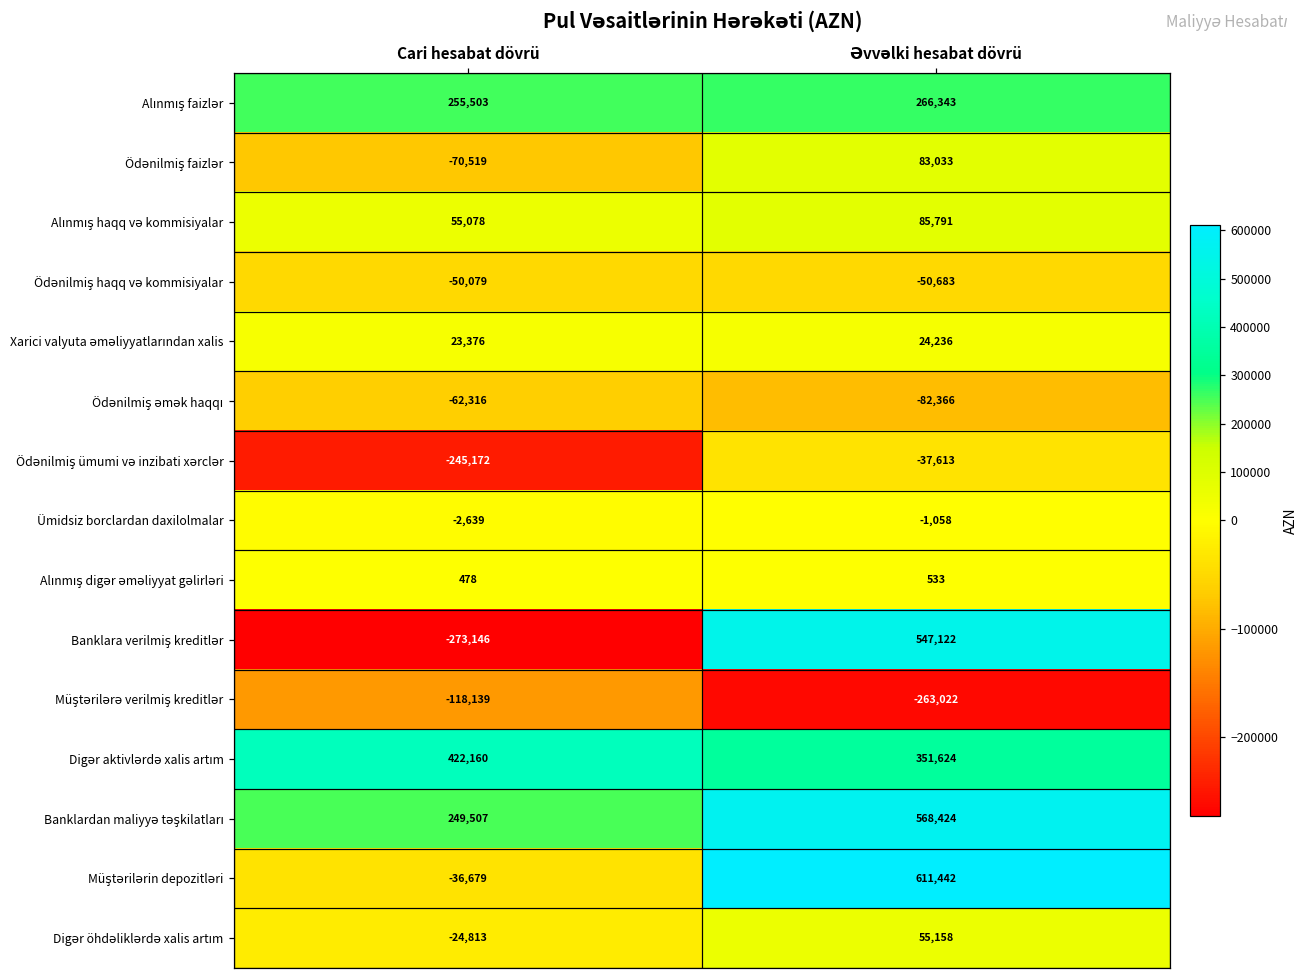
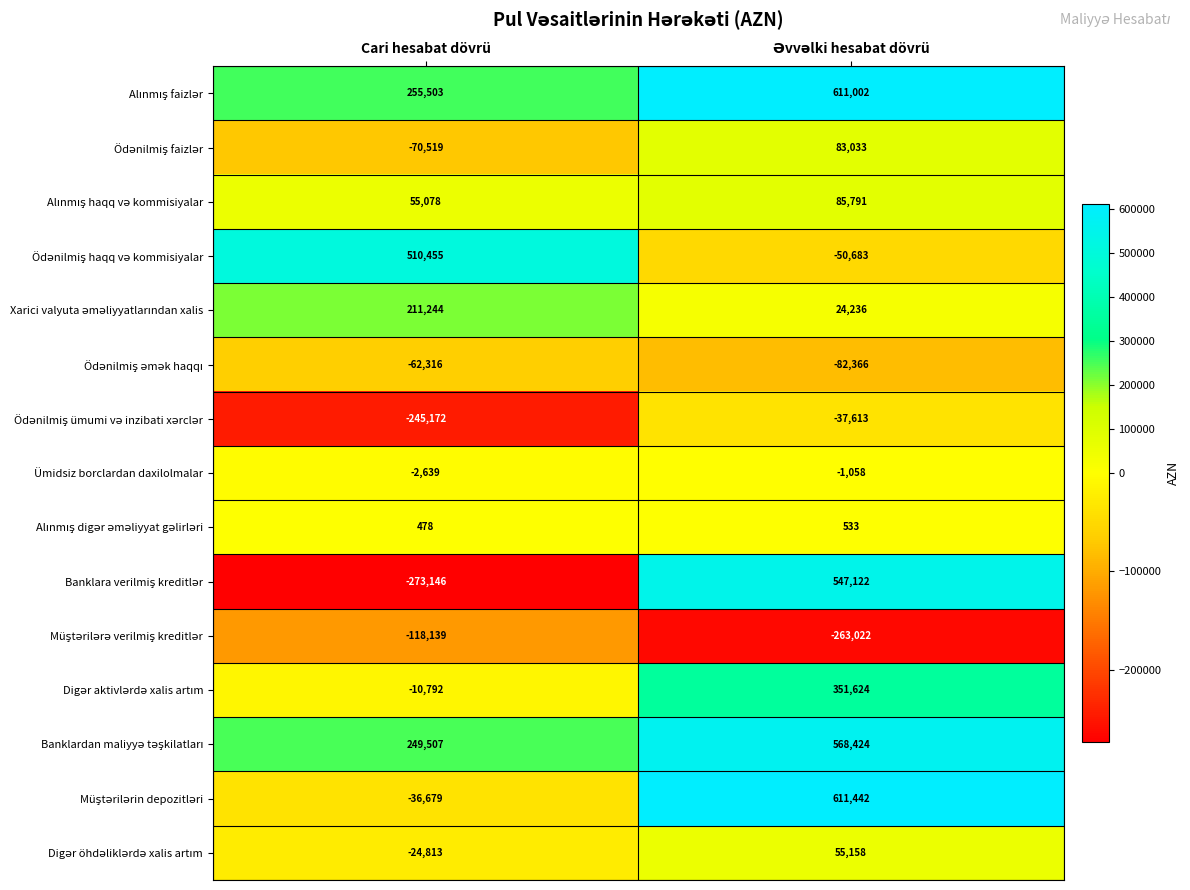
  {
    "Alınmış faizlər": {
      "Cari hesabat dövrü": "255,503",
-     "Əvvəlki hesabat dövrü": "266,343"
+     "Əvvəlki hesabat dövrü": "611,002"
    },
    "Ödənilmiş faizlər": {
      "Cari hesabat dövrü": "-70,519",
      "Əvvəlki hesabat dövrü": "83,033"
    },
    "Alınmış haqq və kommisiyalar": {
      "Cari hesabat dövrü": "55,078",
      "Əvvəlki hesabat dövrü": "85,791"
    },
    "Ödənilmiş haqq və kommisiyalar": {
-     "Cari hesabat dövrü": "-50,079",
+     "Cari hesabat dövrü": "510,455",
      "Əvvəlki hesabat dövrü": "-50,683"
    },
    "Xarici valyuta əməliyyatlarından xalis": {
-     "Cari hesabat dövrü": "23,376",
+     "Cari hesabat dövrü": "211,244",
      "Əvvəlki hesabat dövrü": "24,236"
    },
    "Ödənilmiş əmək haqqı": {
      "Cari hesabat dövrü": "-62,316",
      "Əvvəlki hesabat dövrü": "-82,366"
    },
    "Ödənilmiş ümumi və inzibati xərclər": {
      "Cari hesabat dövrü": "-245,172",
      "Əvvəlki hesabat dövrü": "-37,613"
    },
    "Ümidsiz borclardan daxilolmalar": {
      "Cari hesabat dövrü": "-2,639",
      "Əvvəlki hesabat dövrü": "-1,058"
    },
    "Alınmış digər əməliyyat gəlirləri": {
      "Cari hesabat dövrü": "478",
      "Əvvəlki hesabat dövrü": "533"
    },
    "Banklara verilmiş kreditlər": {
      "Cari hesabat dövrü": "-273,146",
      "Əvvəlki hesabat dövrü": "547,122"
    },
    "Müştərilərə verilmiş kreditlər": {
      "Cari hesabat dövrü": "-118,139",
      "Əvvəlki hesabat dövrü": "-263,022"
    },
    "Digər aktivlərdə xalis artım": {
-     "Cari hesabat dövrü": "422,160",
+     "Cari hesabat dövrü": "-10,792",
      "Əvvəlki hesabat dövrü": "351,624"
    },
    "Banklardan maliyyə təşkilatları": {
      "Cari hesabat dövrü": "249,507",
      "Əvvəlki hesabat dövrü": "568,424"
    },
    "Müştərilərin depozitləri": {
      "Cari hesabat dövrü": "-36,679",
      "Əvvəlki hesabat dövrü": "611,442"
    },
    "Digər öhdəliklərdə xalis artım": {
      "Cari hesabat dövrü": "-24,813",
      "Əvvəlki hesabat dövrü": "55,158"
    }
  }
